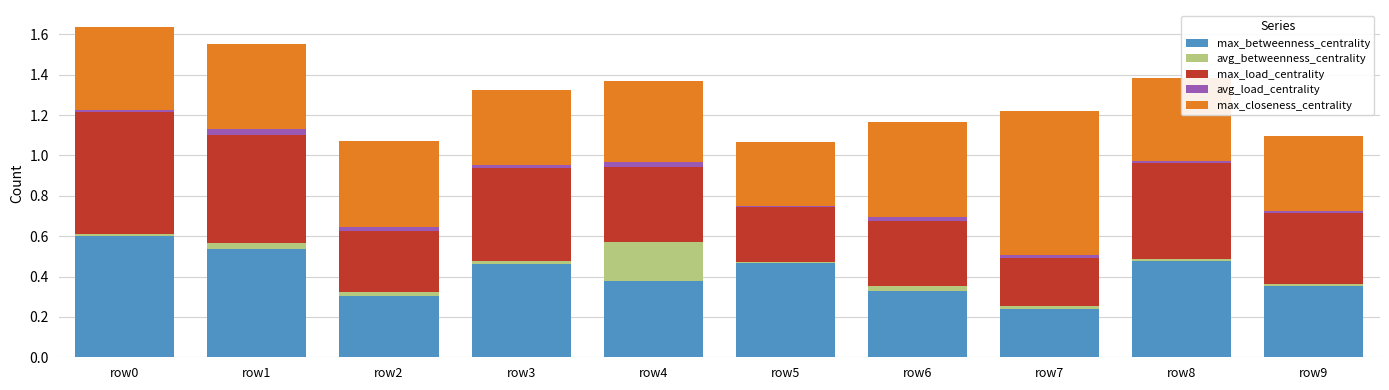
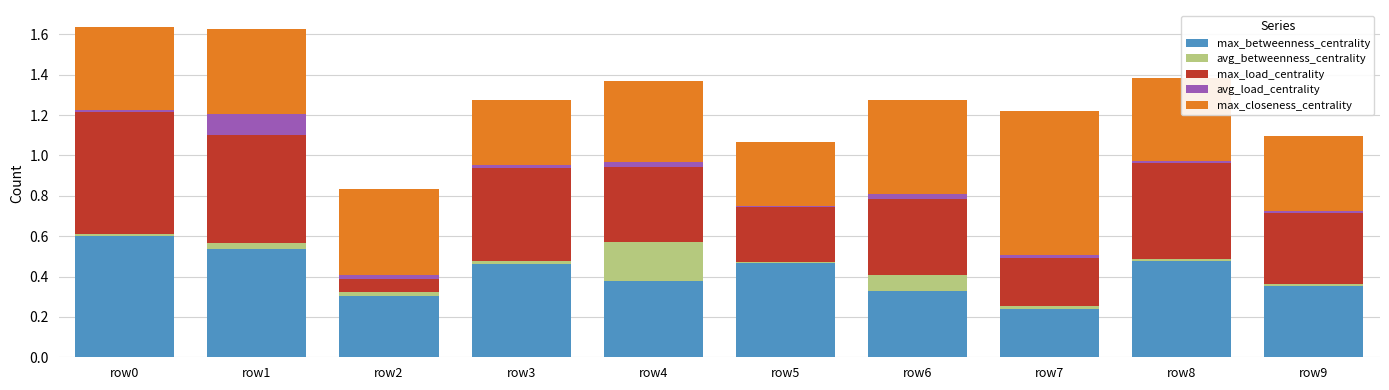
  {
    "max_betweenness_centrality": {
      "row0": 0.60,
      "row1": 0.54,
      "row2": 0.30,
      "row3": 0.46,
      "row4": 0.38,
      "row5": 0.47,
      "row6": 0.33,
      "row7": 0.24,
      "row8": 0.48,
      "row9": 0.35
    },
    "avg_betweenness_centrality": {
      "row1": 0.03,
      "row2": 0.02,
      "row3": 0.01,
      "row4": 0.19,
-     "row6": 0.02,
+     "row6": 0.08,
      "row7": 0.02
    },
    "max_load_centrality": {
      "row0": 0.60,
      "row1": 0.54,
-     "row2": 0.30,
+     "row2": 0.06,
      "row3": 0.46,
      "row4": 0.37,
      "row5": 0.27,
-     "row6": 0.32,
+     "row6": 0.38,
      "row7": 0.24,
      "row8": 0.47,
      "row9": 0.35
    },
    "avg_load_centrality": {
-     "row1": 0.03,
+     "row1": 0.10,
      "row2": 0.02,
      "row3": 0.01,
      "row4": 0.02,
      "row6": 0.02,
      "row7": 0.02
    },
    "max_closeness_centrality": {
      "row0": 0.41,
      "row1": 0.42,
      "row2": 0.42,
-     "row3": 0.37,
+     "row3": 0.32,
      "row4": 0.40,
      "row5": 0.32,
      "row6": 0.47,
      "row7": 0.71,
      "row9": 0.37
    }
  }
